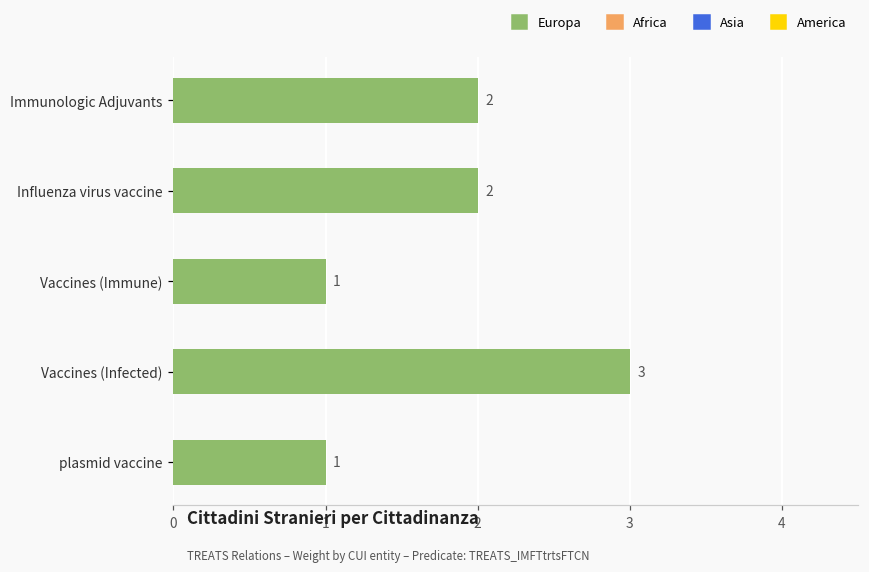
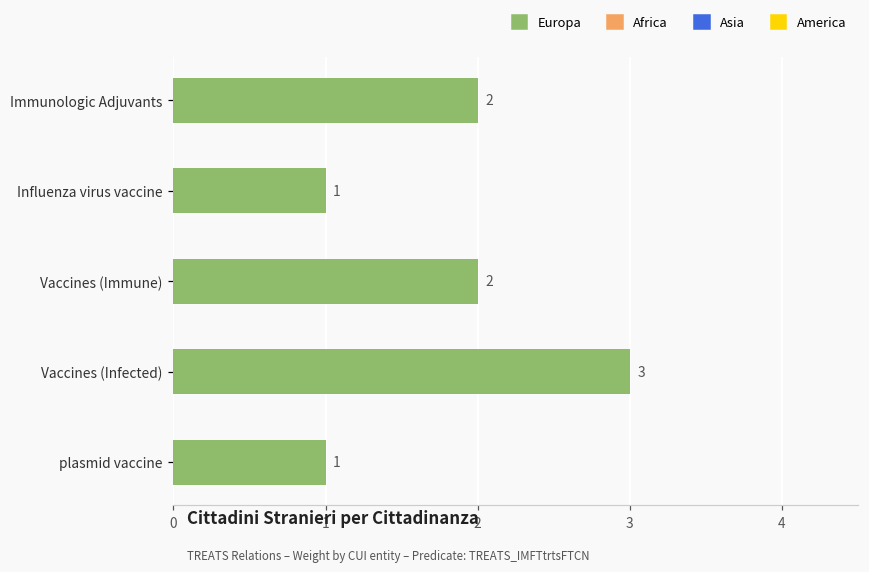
  {
    "Immunologic Adjuvants": 2,
-   "Influenza virus vaccine": 2,
-   "Vaccines (Immune)": 1,
+   "Influenza virus vaccine": 1,
+   "Vaccines (Immune)": 2,
    "Vaccines (Infected)": 3,
    "plasmid vaccine": 1
  }
